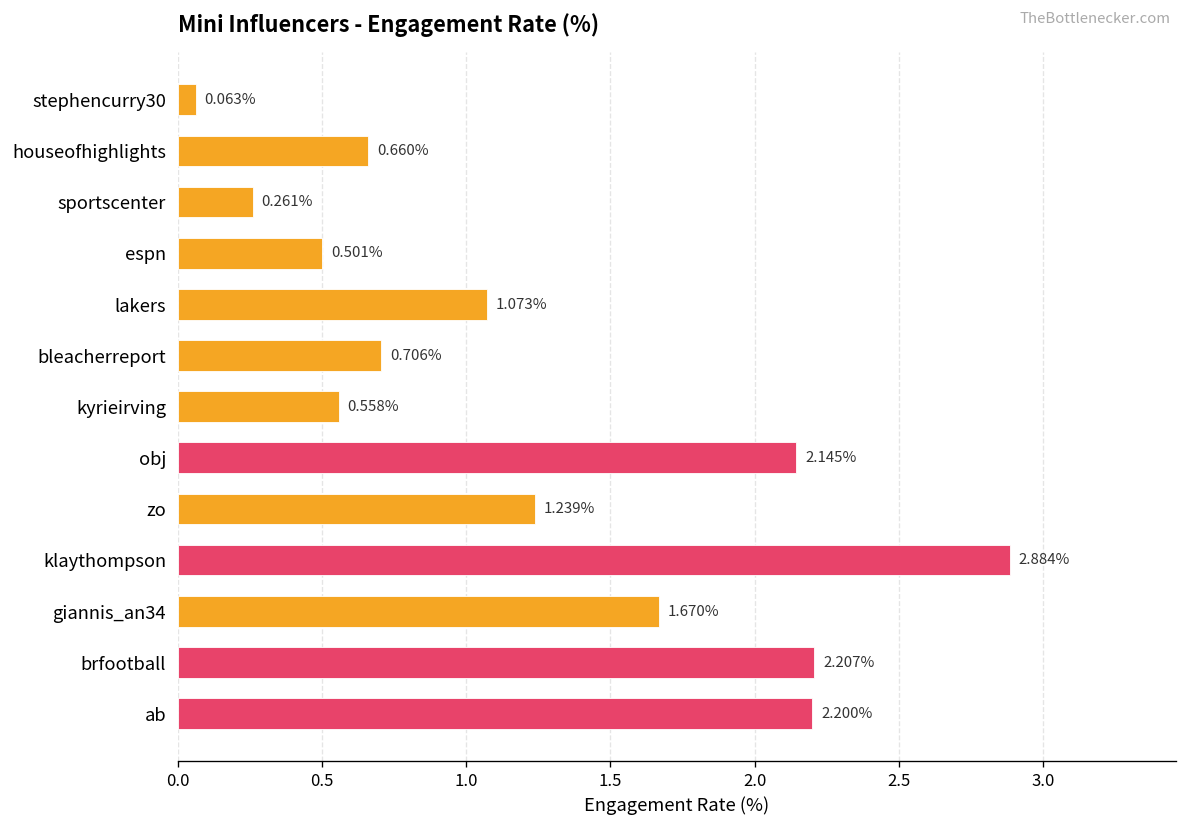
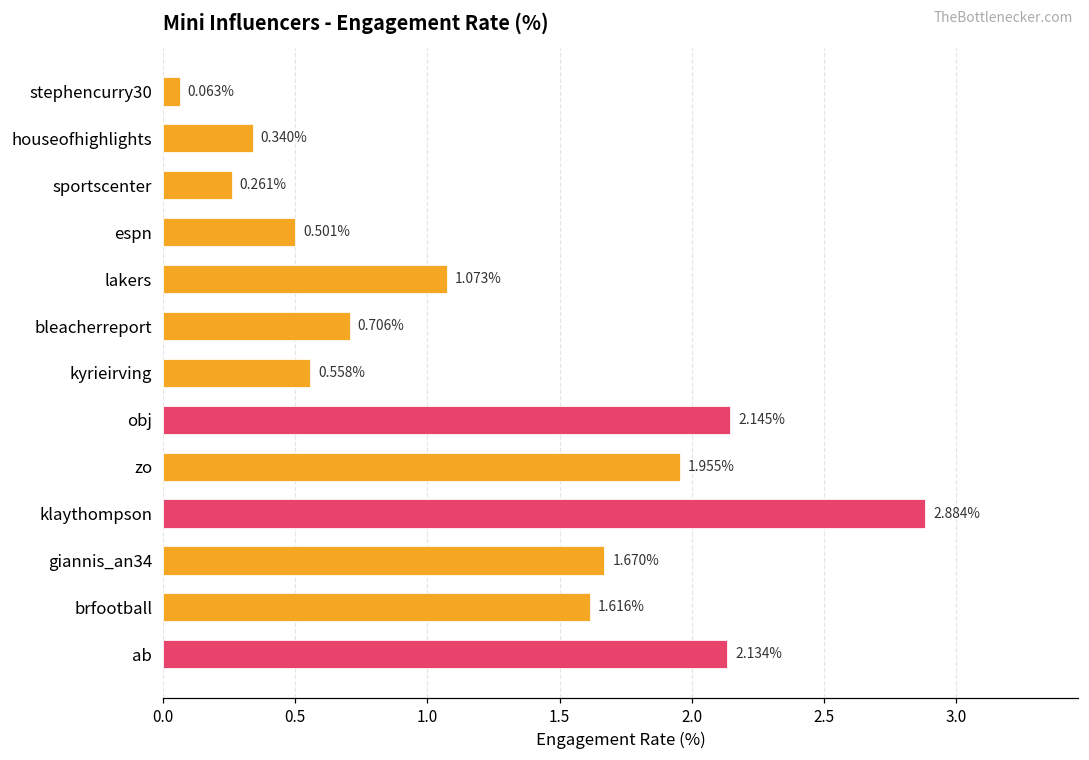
  {
    "stephencurry30": "0.063%",
-   "houseofhighlights": "0.660%",
+   "houseofhighlights": "0.340%",
    "sportscenter": "0.261%",
    "espn": "0.501%",
    "lakers": "1.073%",
    "bleacherreport": "0.706%",
    "kyrieirving": "0.558%",
    "obj": "2.145%",
-   "zo": "1.239%",
+   "zo": "1.955%",
    "klaythompson": "2.884%",
    "giannis_an34": "1.670%",
-   "brfootball": "2.207%",
-   "ab": "2.200%"
+   "brfootball": "1.616%",
+   "ab": "2.134%"
  }
